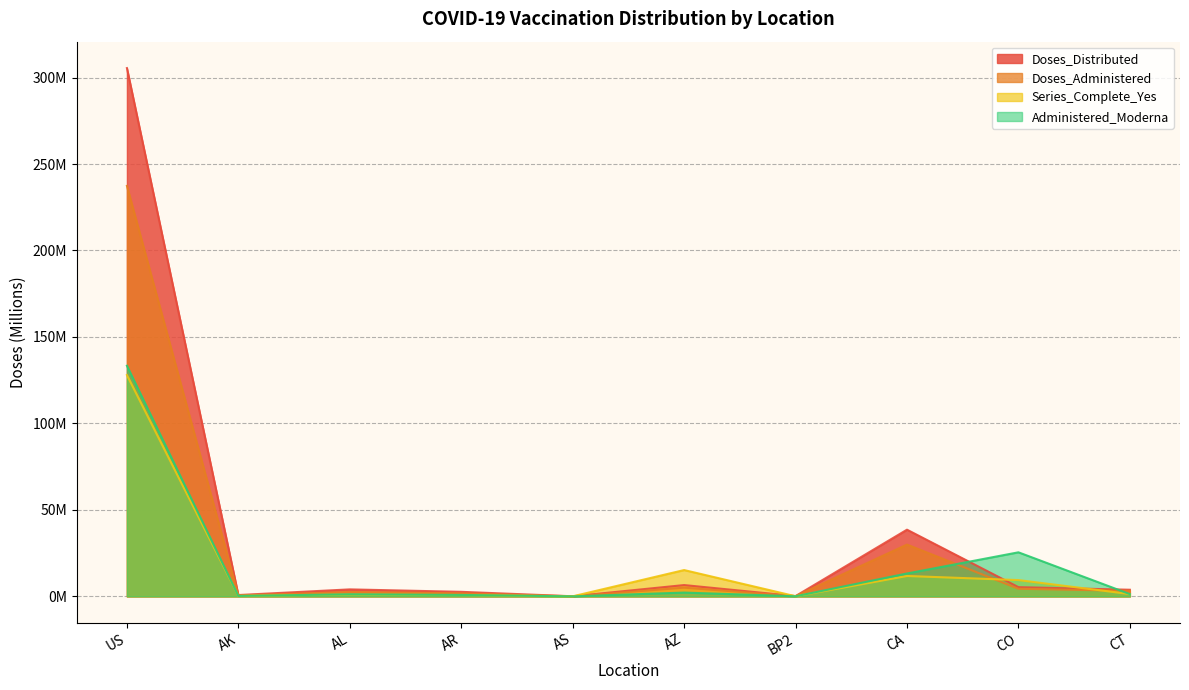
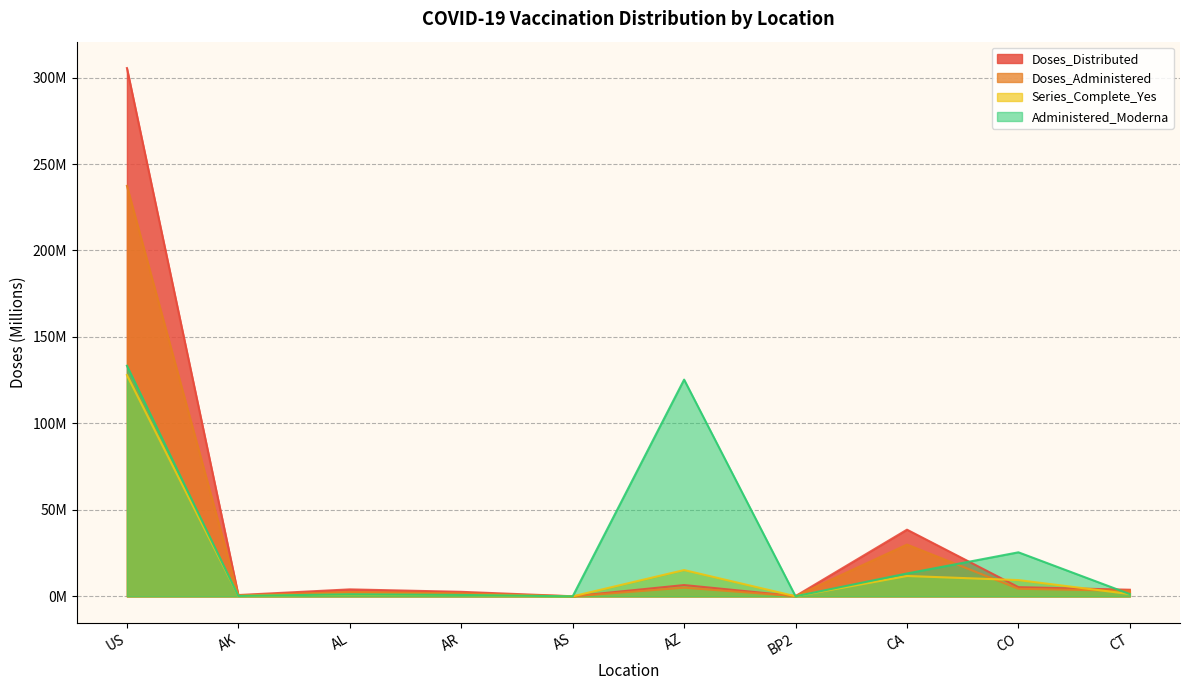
  {
    "Series_Complete_Yes": {
      "US": 128000000,
      "AZ": 15000000,
      "CO": 9000000
    },
    "Administered_Moderna": {
      "US": 133000000,
-     "AZ": 2000000,
+     "AZ": 125000000,
      "CO": 25000000
    }
  }
